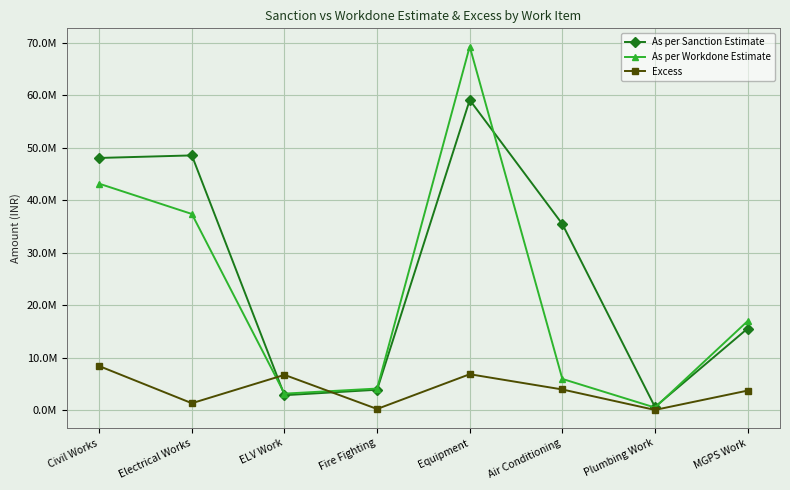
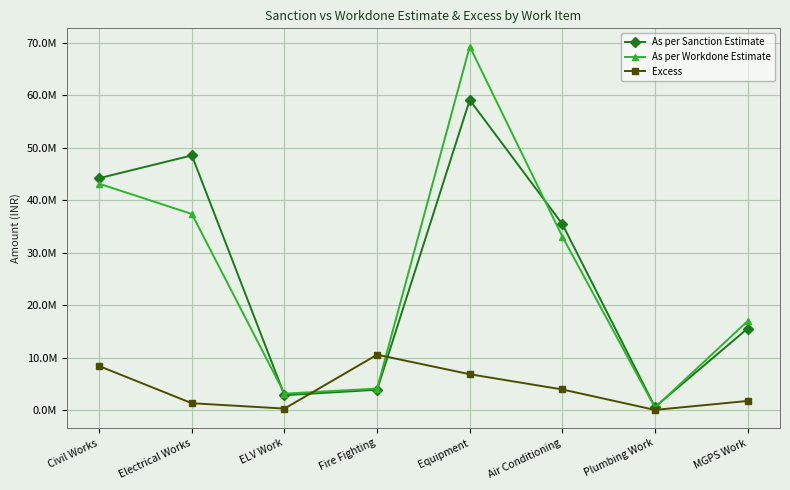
  {
    "As per Sanction Estimate": {
-     "Civil Works": 48000000,
+     "Civil Works": 44000000,
      "Electrical Works": 49000000,
      "Equipment": 59000000,
      "Air Conditioning": 35000000,
      "MGPS Work": 16000000
    },
    "As per Workdone Estimate": {
      "Civil Works": 43000000,
      "Electrical Works": 37000000,
      "Equipment": 69000000,
-     "Air Conditioning": 6000000,
+     "Air Conditioning": 33000000,
      "MGPS Work": 17000000
    },
    "Excess": {
      "Civil Works": 8000000,
      "Electrical Works": 1000000,
-     "ELV Work": 7000000,
-     "Fire Fighting": 0,
+     "ELV Work": 0,
+     "Fire Fighting": 11000000,
      "Equipment": 7000000,
      "Air Conditioning": 4000000,
-     "MGPS Work": 4000000
+     "MGPS Work": 2000000
    }
  }
